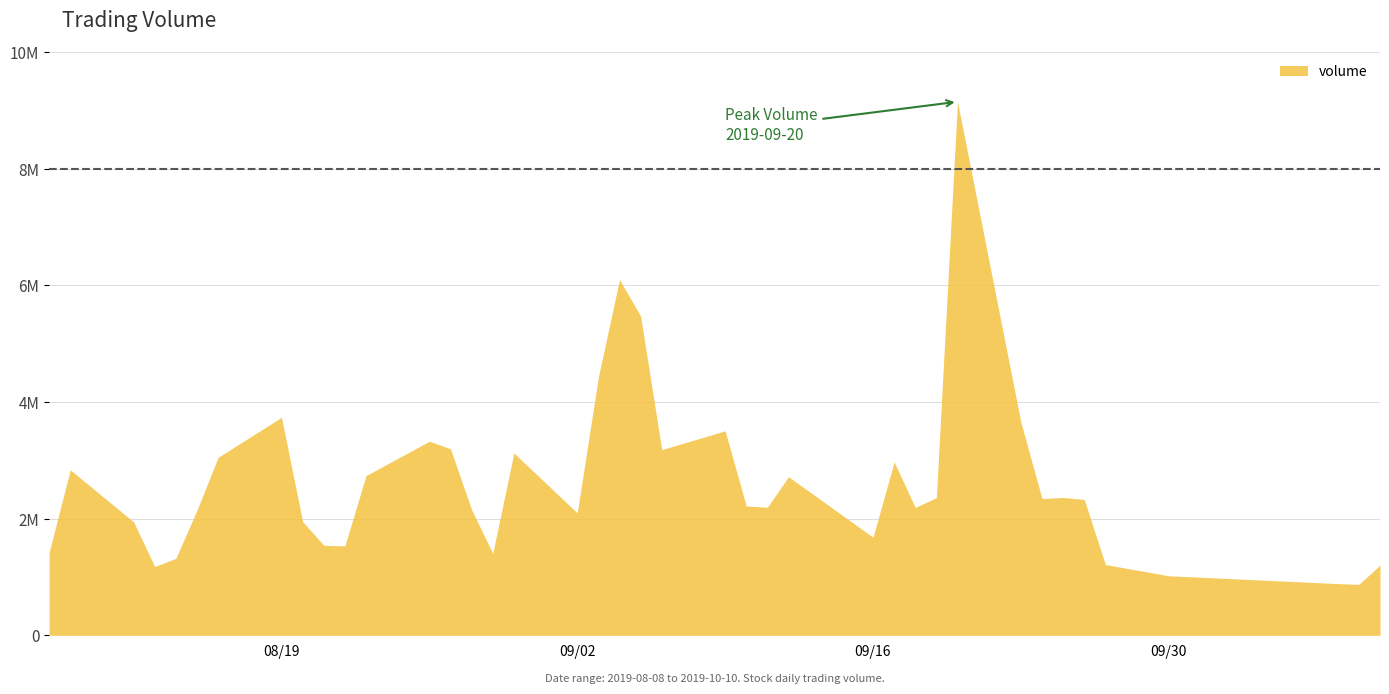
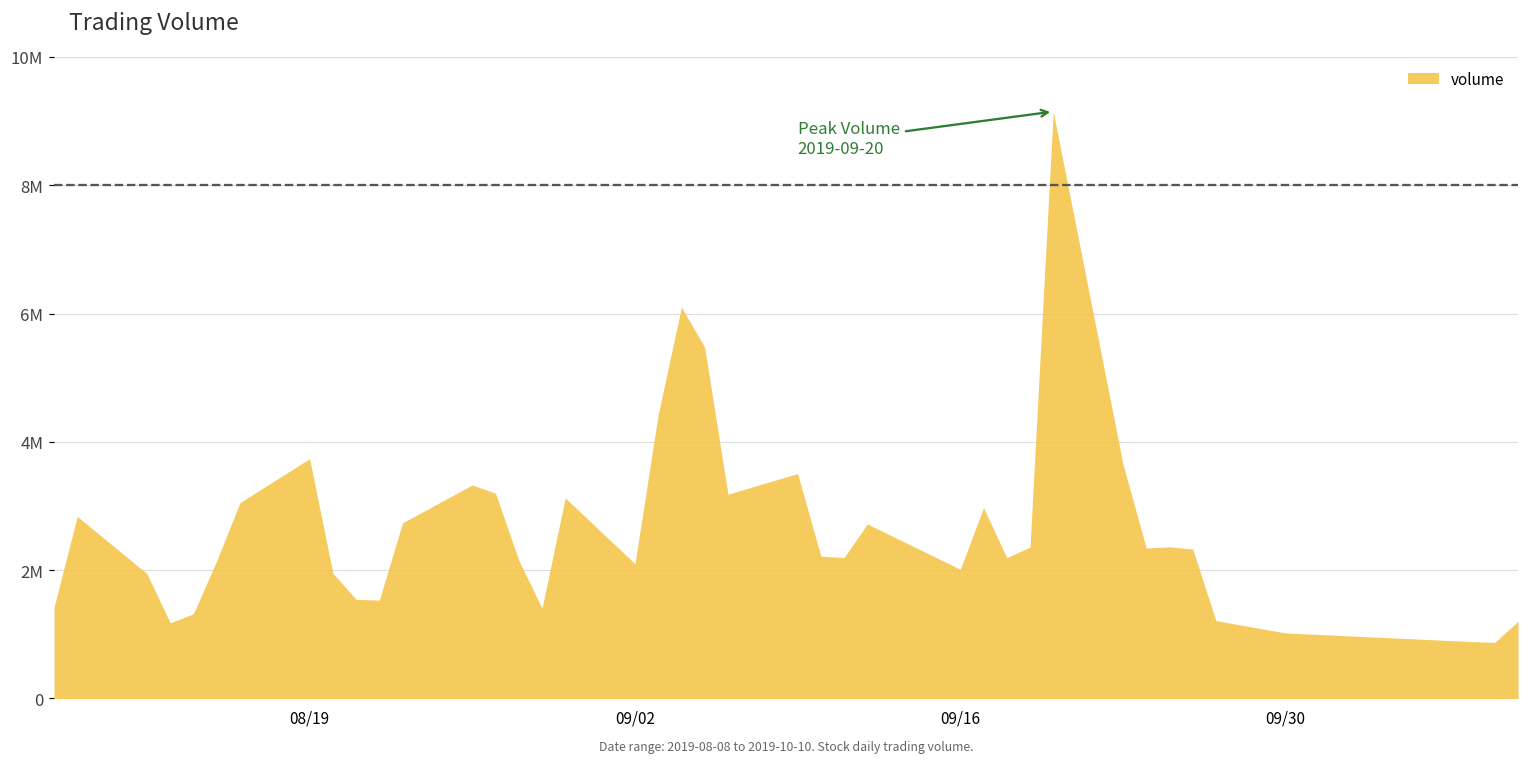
  {
    "08/19": 3700000,
    "09/02": 2100000,
-   "09/16": 1700000,
+   "09/16": 2000000,
    "09/30": 1000000
  }
